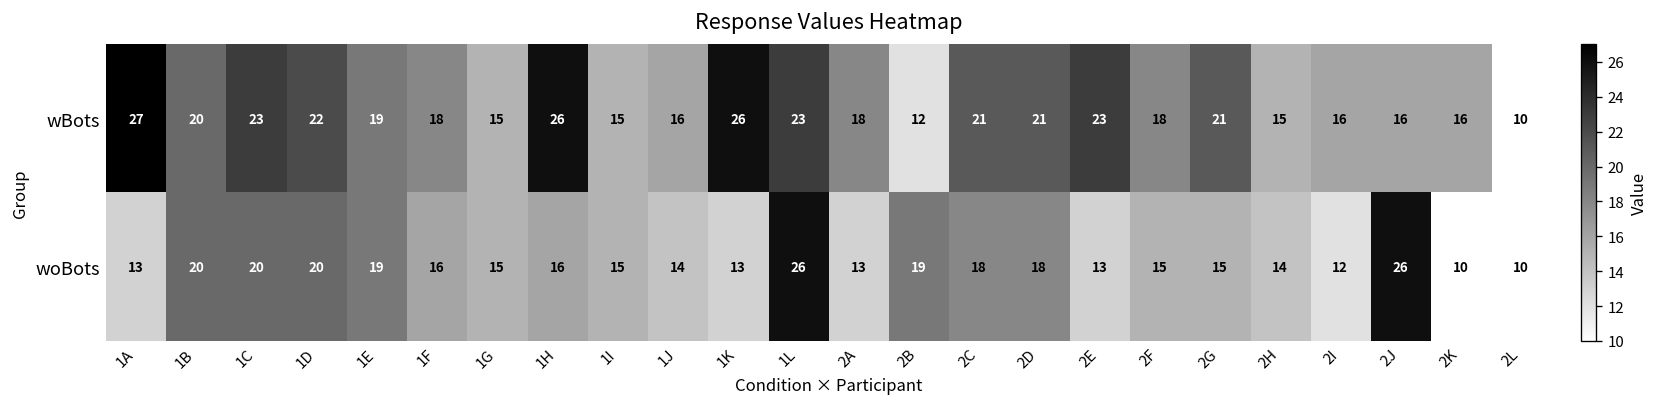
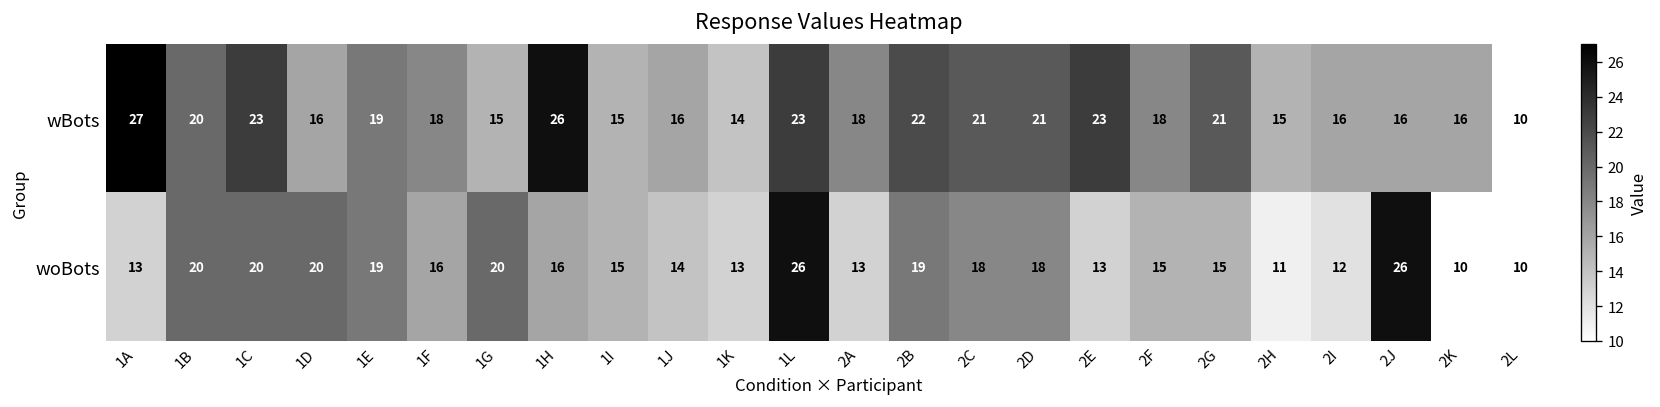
  {
    "wBots": {
      "1A": 27,
      "1B": 20,
      "1C": 23,
-     "1D": 22,
+     "1D": 16,
      "1E": 19,
      "1F": 18,
      "1G": 15,
      "1H": 26,
      "1I": 15,
      "1J": 16,
-     "1K": 26,
+     "1K": 14,
      "1L": 23,
      "2A": 18,
-     "2B": 12,
+     "2B": 22,
      "2C": 21,
      "2D": 21,
      "2E": 23,
      "2F": 18,
      "2G": 21,
      "2H": 15,
      "2I": 16,
      "2J": 16,
      "2K": 16,
      "2L": 10
    },
    "woBots": {
      "1A": 13,
      "1B": 20,
      "1C": 20,
      "1D": 20,
      "1E": 19,
      "1F": 16,
-     "1G": 15,
+     "1G": 20,
      "1H": 16,
      "1I": 15,
      "1J": 14,
      "1K": 13,
      "1L": 26,
      "2A": 13,
      "2B": 19,
      "2C": 18,
      "2D": 18,
      "2E": 13,
      "2F": 15,
      "2G": 15,
-     "2H": 14,
+     "2H": 11,
      "2I": 12,
      "2J": 26,
      "2K": 10,
      "2L": 10
    }
  }
